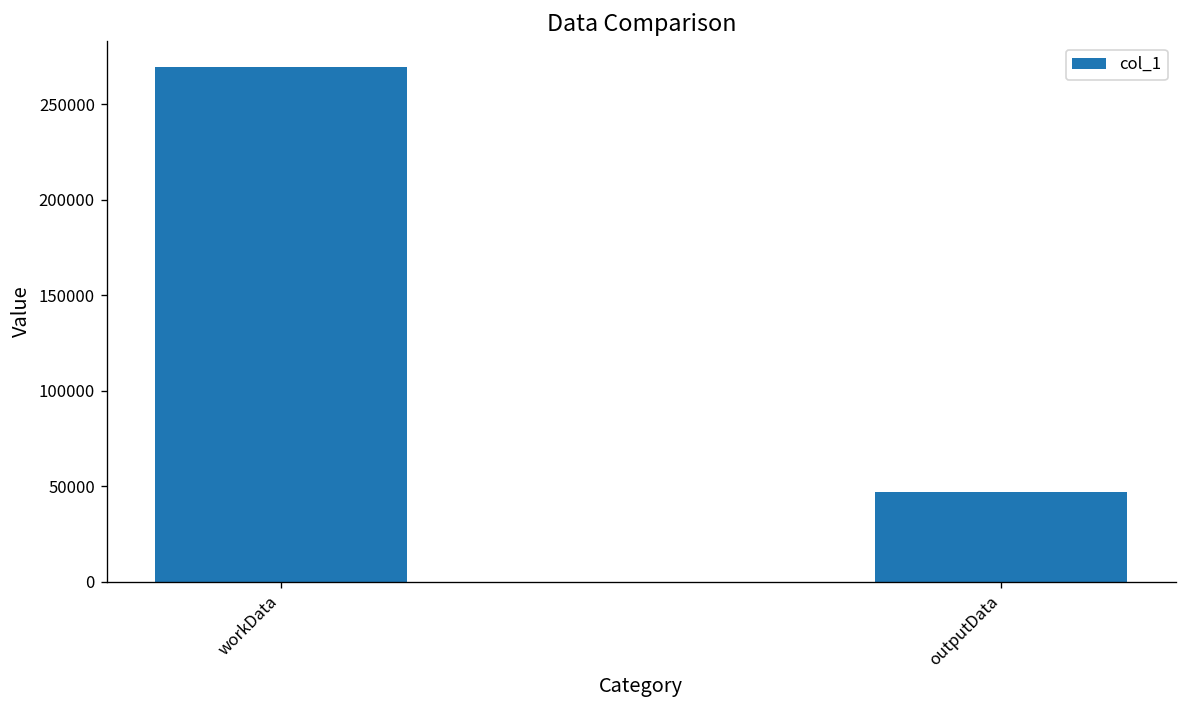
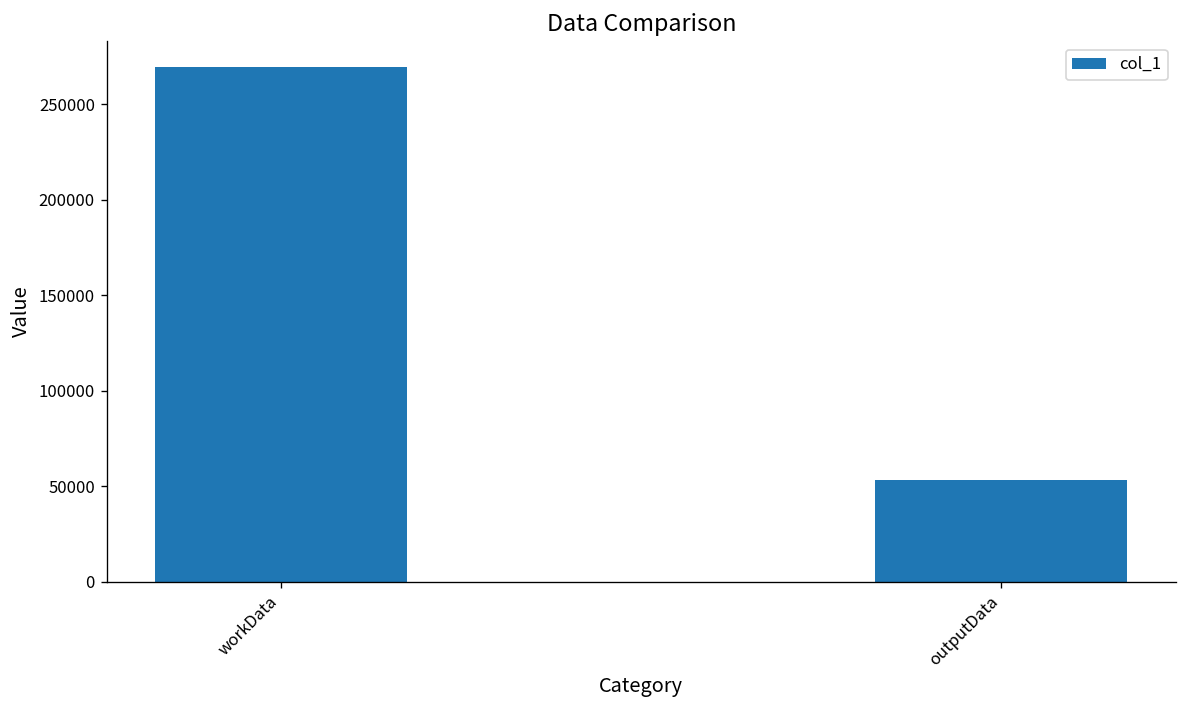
  {
    "workData": 269000,
-   "outputData": 47000
+   "outputData": 53000
  }
